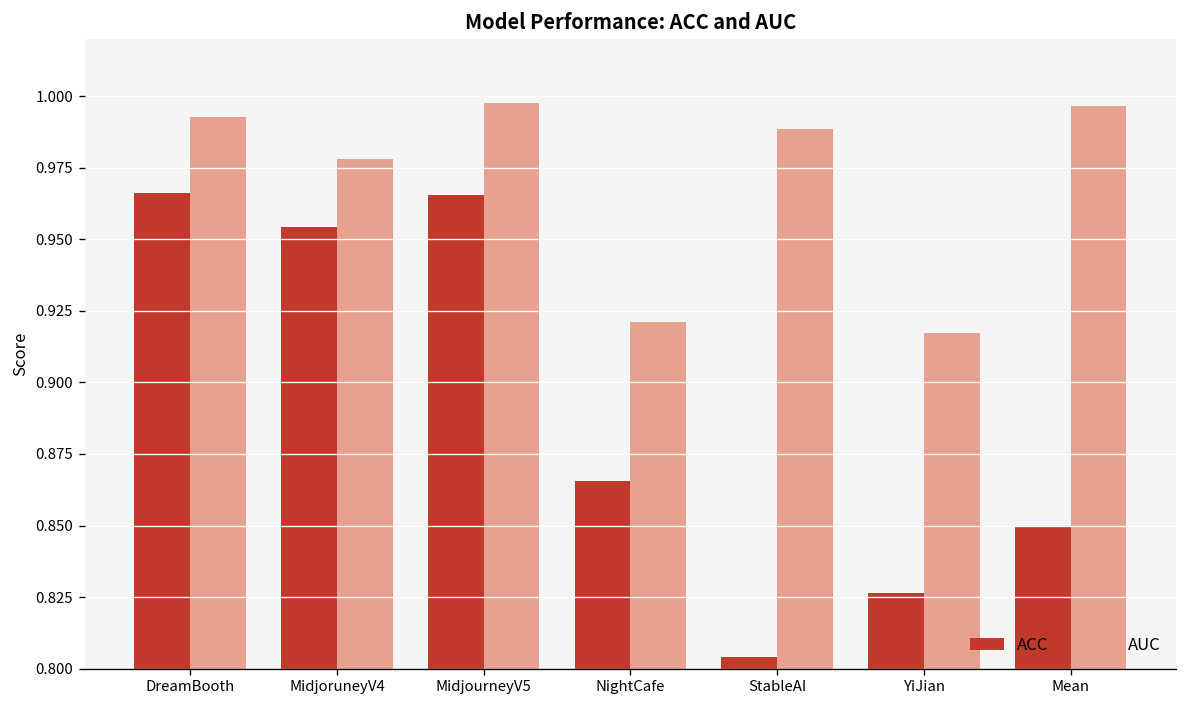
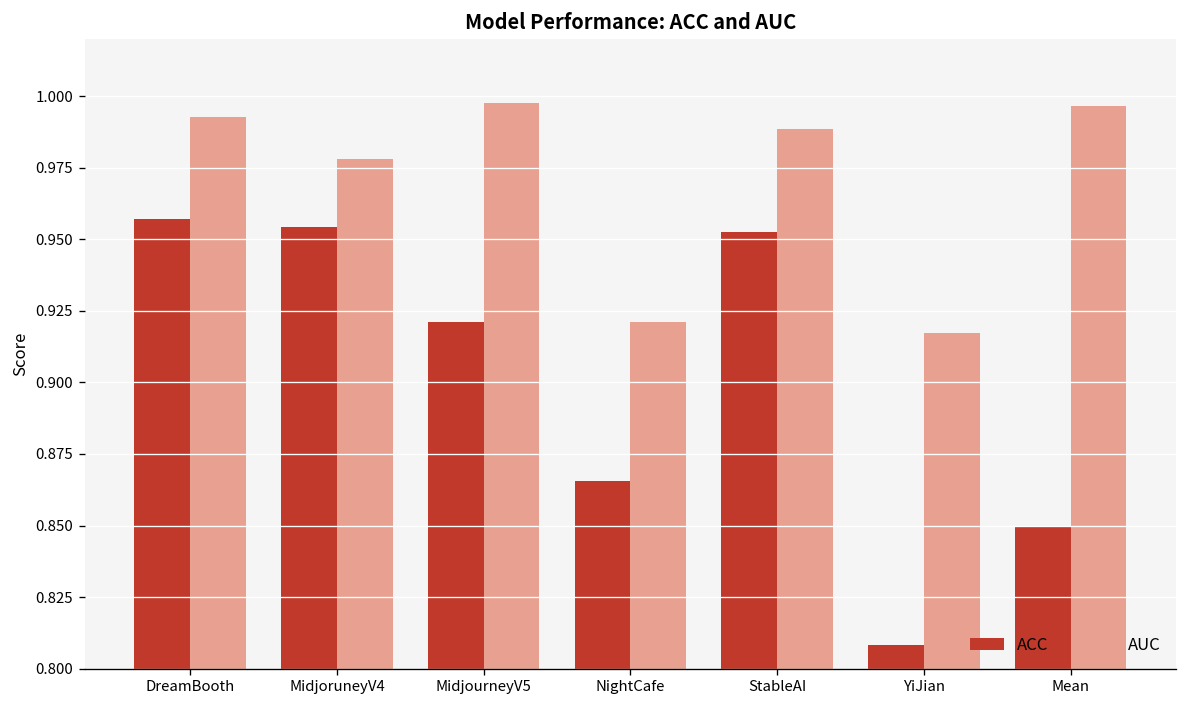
  {
    "ACC": {
-     "DreamBooth": 0.966,
+     "DreamBooth": 0.957,
      "MidjoruneyV4": 0.954,
-     "MidjourneyV5": 0.966,
+     "MidjourneyV5": 0.921,
      "NightCafe": 0.865,
-     "StableAI": 0.804,
-     "YiJian": 0.827,
+     "StableAI": 0.953,
+     "YiJian": 0.808,
      "Mean": 0.850
    },
    "AUC": {
      "DreamBooth": 0.993,
      "MidjoruneyV4": 0.978,
      "MidjourneyV5": 0.998,
      "NightCafe": 0.921,
      "StableAI": 0.989,
      "YiJian": 0.917,
      "Mean": 0.997
    }
  }
